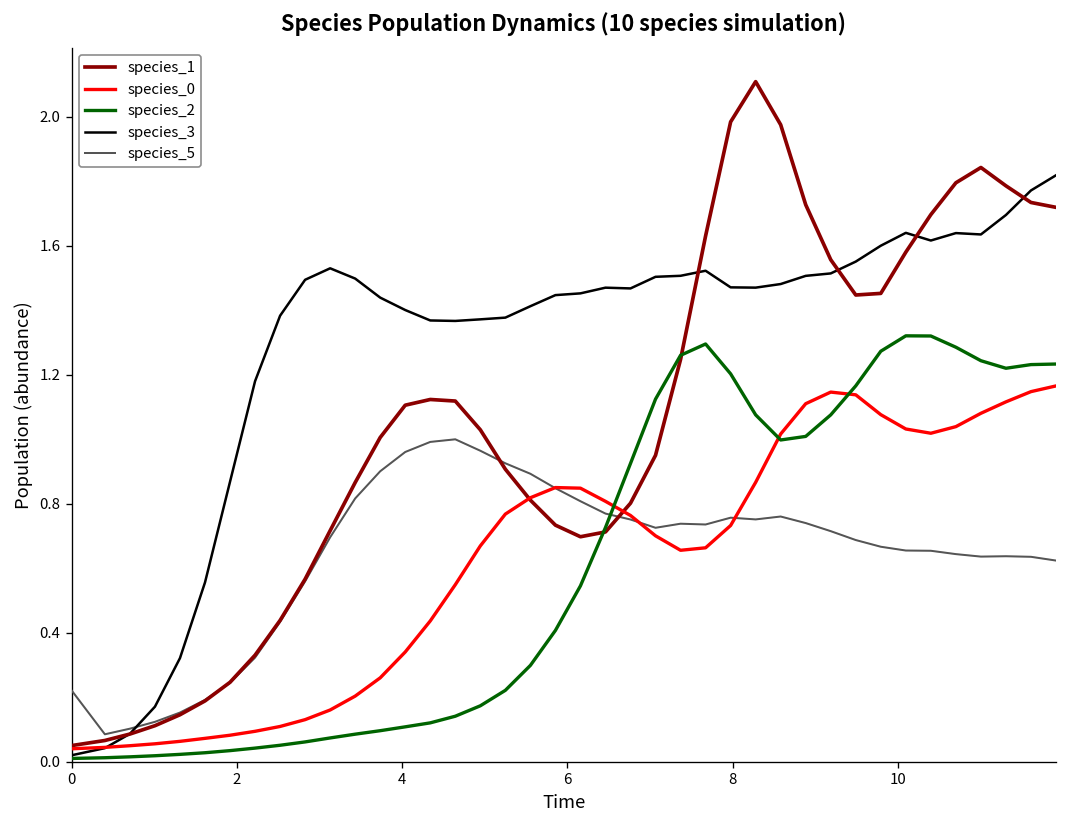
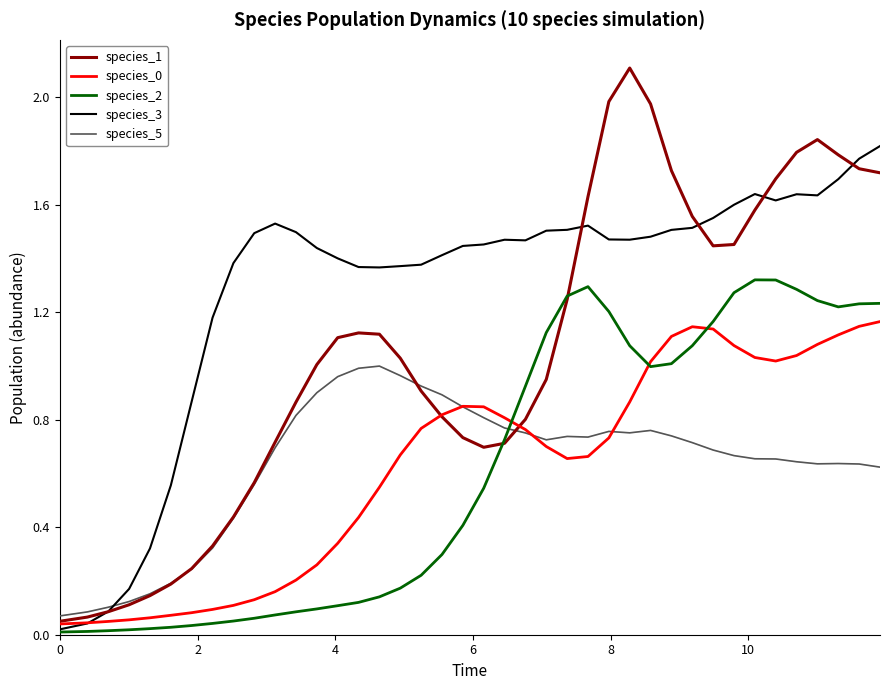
  {
    "species_3": {
      "0": 0.02
    },
    "species_1": {
      "0": 0.05
    },
    "species_0": {
      "0": 0.04
    },
    "species_2": {
      "0": 0.01
    },
    "species_5": {
-     "0": 0.22
+     "0": 0.07
    }
  }
